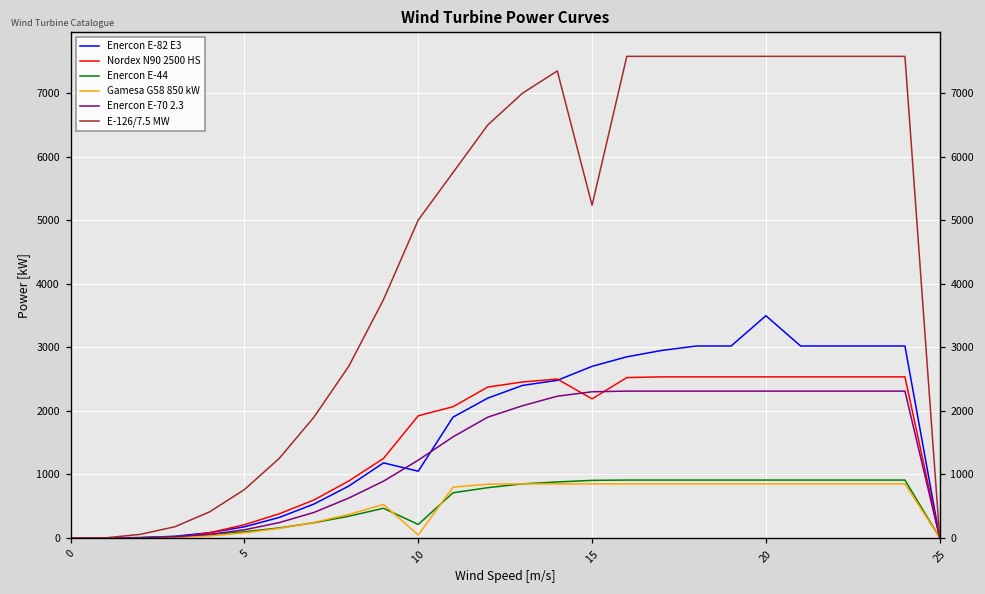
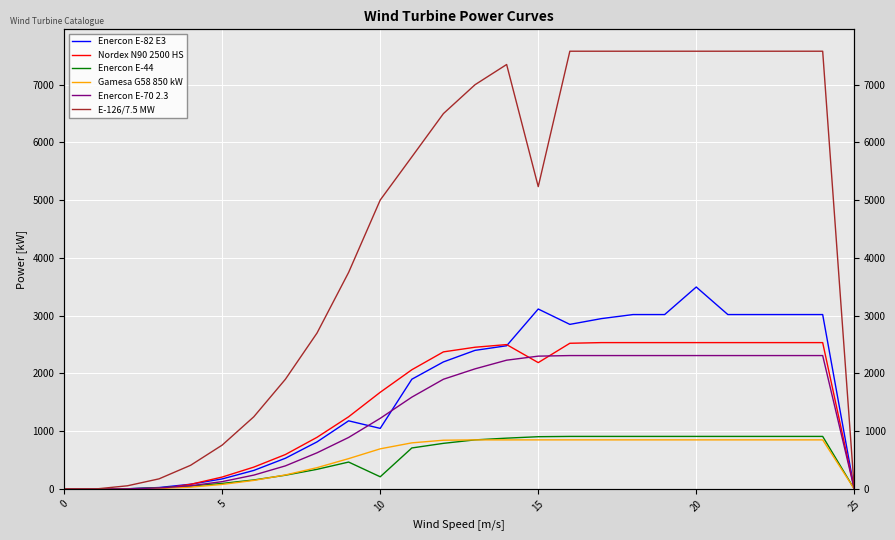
  {
    "Enercon E-82 E3": {
      "10": 1000,
-     "15": 2700,
+     "15": 3100,
      "20": 3500
    },
    "Nordex N90 2500 HS": {
-     "10": 1900,
+     "10": 1700,
      "15": 2200,
      "20": 2500
    },
    "Enercon E-44": {
      "10": 200,
      "15": 900,
      "20": 900
    },
    "Gamesa G58 850 kW": {
-     "10": 0,
+     "10": 700,
      "15": 800,
      "20": 900
    },
    "Enercon E-70 2.3": {
      "10": 1200,
      "15": 2300,
      "20": 2300
    },
    "E-126/7.5 MW": {
      "5": 800,
      "10": 5000,
      "15": 5200,
      "20": 7600
    }
  }
